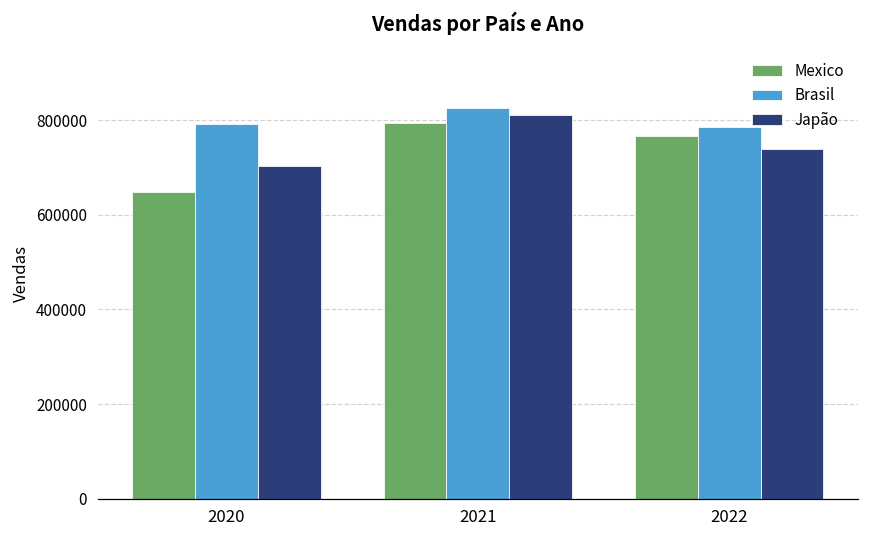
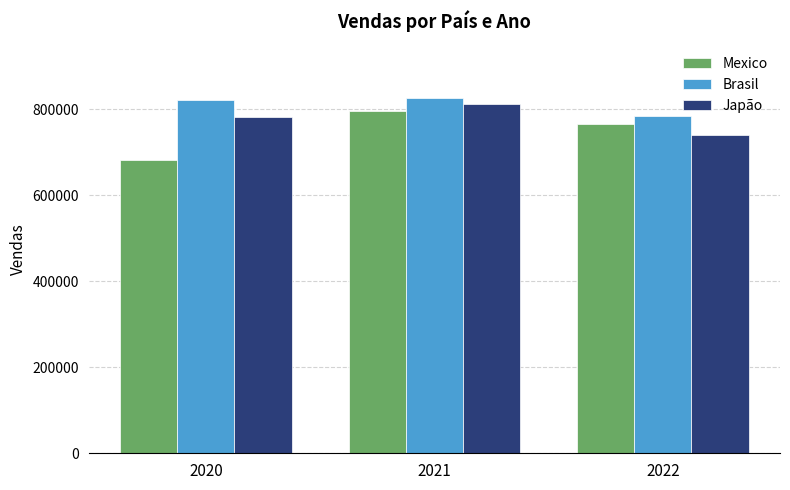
  {
    "Mexico": {
-     "2020": 650000,
+     "2020": 680000,
      "2021": 800000,
      "2022": 770000
    },
    "Brasil": {
-     "2020": 790000,
+     "2020": 820000,
      "2021": 830000,
      "2022": 790000
    },
    "Japão": {
-     "2020": 700000,
+     "2020": 780000,
      "2021": 810000,
      "2022": 740000
    }
  }
